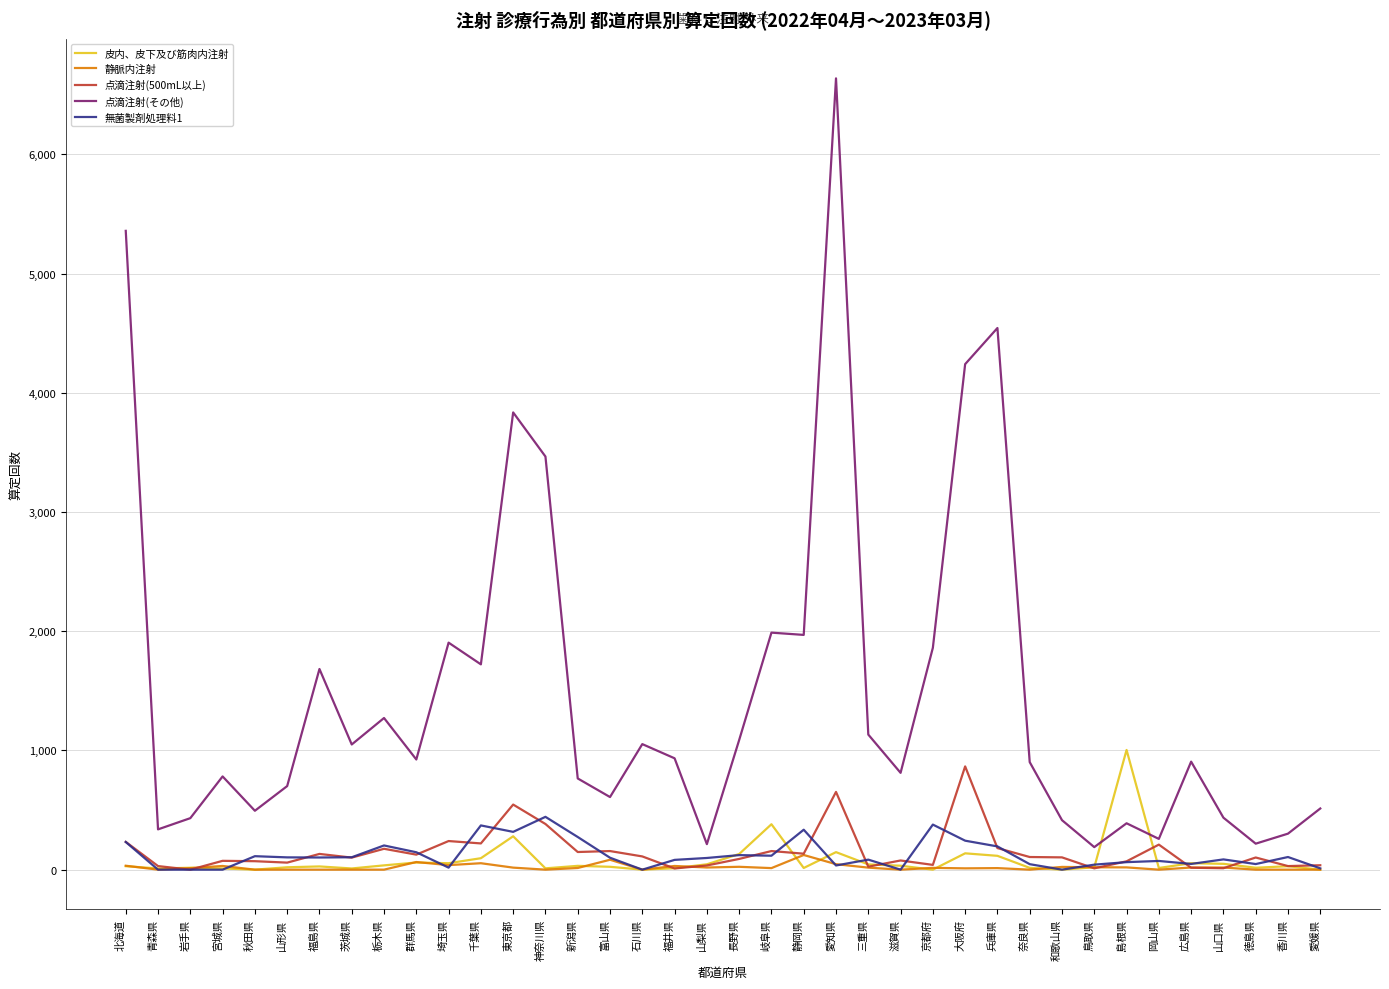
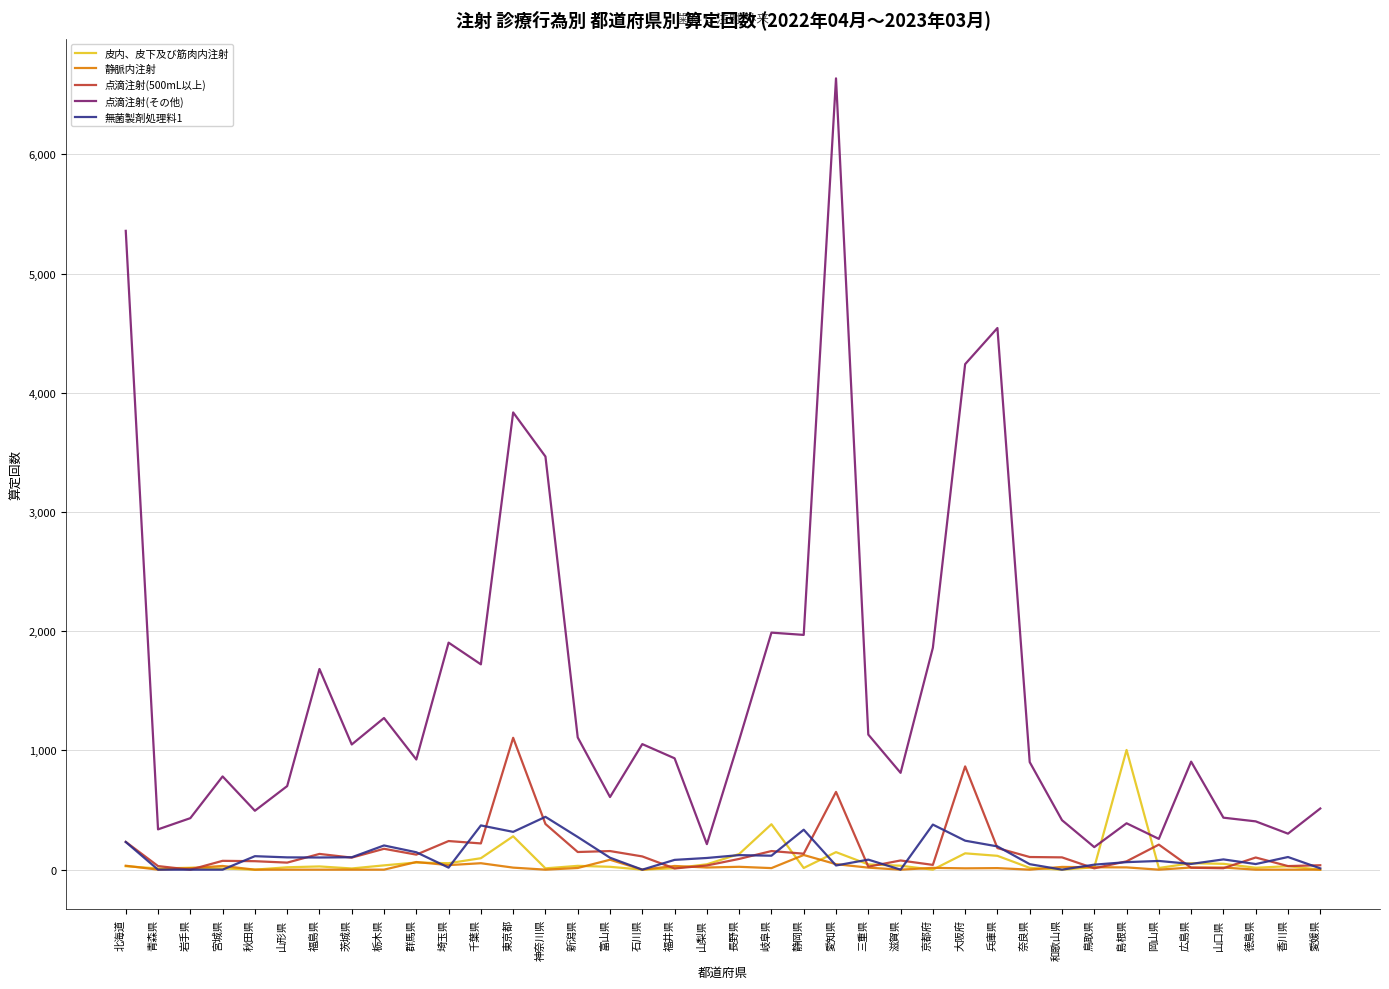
  {
    "皮内、皮下及び筋肉内注射": {
      "福島県": "30",
      "栃木県": "40",
      "千葉県": "100",
      "東京都": "280",
      "富山県": "20",
      "岐阜県": "380",
      "静岡県": "10",
      "愛知県": "150",
      "滋賀県": "30",
      "大阪府": "140",
      "兵庫県": "120",
      "島根県": "1,000",
      "山口県": "50"
    },
    "静脈内注射": {
      "福島県": "0",
      "栃木県": "0",
      "千葉県": "50",
      "東京都": "20",
      "長野県": "20",
      "岐阜県": "10",
      "大阪府": "10",
      "兵庫県": "10",
      "和歌山県": "20",
      "島根県": "20",
      "香川県": "0"
    },
    "点滴注射(500mL以上)": {
      "宮城県": "70",
      "秋田県": "70",
      "山形県": "60",
      "福島県": "130",
      "栃木県": "180",
      "埼玉県": "240",
      "千葉県": "220",
-     "東京都": "550",
+     "東京都": "1,110",
      "神奈川県": "380",
      "新潟県": "150",
      "富山県": "160",
      "石川県": "110",
      "長野県": "90",
      "岐阜県": "160",
      "愛知県": "650",
      "滋賀県": "80",
      "京都府": "40",
      "大阪府": "870",
      "奈良県": "110",
      "和歌山県": "100",
      "岡山県": "210",
      "徳島県": "100",
      "愛媛県": "40"
    },
    "点滴注射(その他)": {
      "北海道": "5,360",
      "青森県": "340",
      "岩手県": "430",
      "宮城県": "780",
      "秋田県": "490",
      "山形県": "700",
      "福島県": "1,680",
      "茨城県": "1,050",
      "栃木県": "1,270",
      "群馬県": "920",
      "埼玉県": "1,900",
      "千葉県": "1,720",
      "東京都": "3,840",
      "神奈川県": "3,470",
-     "新潟県": "770",
+     "新潟県": "1,110",
      "富山県": "610",
      "石川県": "1,050",
      "福井県": "930",
      "山梨県": "210",
      "長野県": "1,090",
      "岐阜県": "1,990",
      "静岡県": "1,970",
      "愛知県": "6,640",
      "三重県": "1,130",
      "滋賀県": "810",
      "京都府": "1,860",
      "大阪府": "4,240",
      "兵庫県": "4,540",
      "奈良県": "900",
      "和歌山県": "420",
      "鳥取県": "190",
      "島根県": "390",
      "岡山県": "260",
      "広島県": "910",
      "山口県": "440",
-     "徳島県": "220",
+     "徳島県": "410",
      "香川県": "300",
      "愛媛県": "510"
    },
    "無菌製剤処理料1": {
      "秋田県": "110",
      "山形県": "100",
      "福島県": "100",
      "栃木県": "200",
      "千葉県": "370",
      "東京都": "320",
      "神奈川県": "440",
      "新潟県": "270",
      "福井県": "80",
      "山梨県": "100",
      "岐阜県": "120",
      "静岡県": "340",
      "三重県": "80",
      "京都府": "380",
      "大阪府": "240",
      "奈良県": "50",
      "鳥取県": "40",
      "岡山県": "70",
      "山口県": "90",
      "徳島県": "50",
      "香川県": "110"
    }
  }
